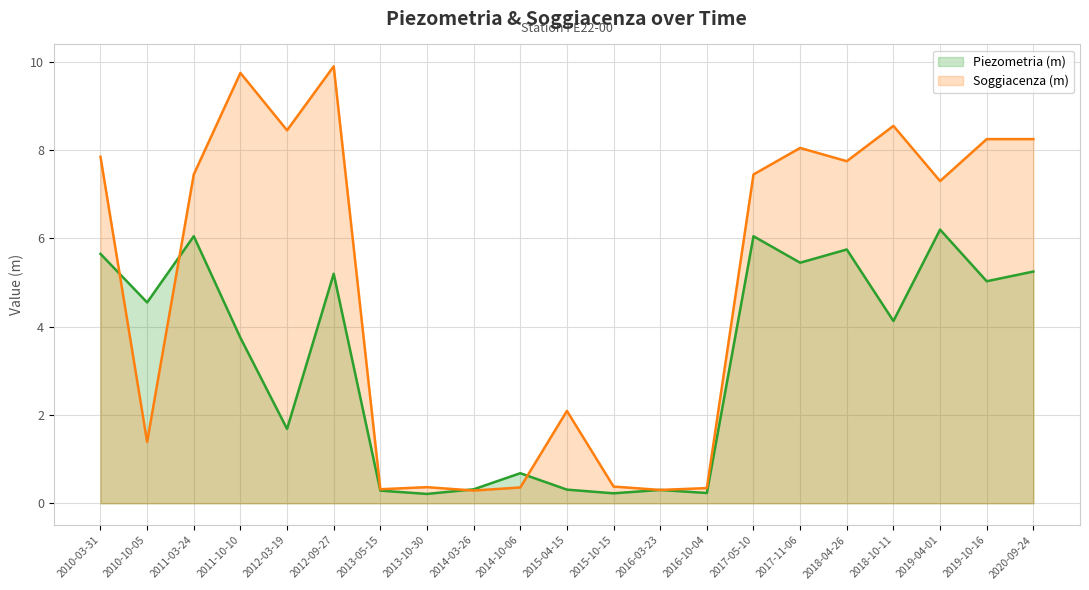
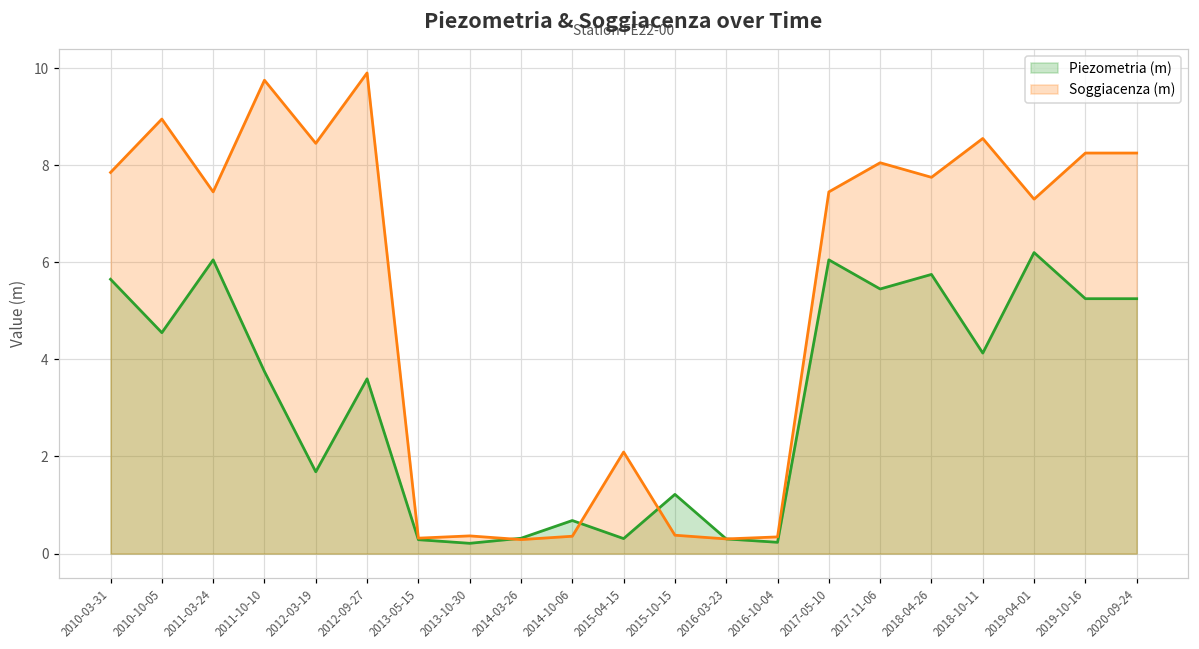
  {
    "Piezometria (m)": {
      "2010-03-31": 5.7,
      "2010-10-05": 4.6,
      "2011-03-24": 6.1,
      "2011-10-10": 3.8,
      "2012-03-19": 1.7,
-     "2012-09-27": 5.2,
+     "2012-09-27": 3.6,
      "2013-10-30": 0.2,
      "2014-10-06": 0.7,
      "2015-04-15": 0.3,
-     "2015-10-15": 0.2,
+     "2015-10-15": 1.2,
      "2016-10-04": 0.2,
      "2017-05-10": 6.1,
      "2017-11-06": 5.5,
      "2018-04-26": 5.8,
      "2018-10-11": 4.1,
      "2019-04-01": 6.2,
-     "2019-10-16": 5.0,
+     "2019-10-16": 5.3,
      "2020-09-24": 5.3
    },
    "Soggiacenza (m)": {
      "2010-03-31": 7.9,
-     "2010-10-05": 1.4,
+     "2010-10-05": 9.0,
      "2011-03-24": 7.5,
      "2011-10-10": 9.7,
      "2012-03-19": 8.4,
      "2012-09-27": 9.9,
      "2013-10-30": 0.4,
      "2014-10-06": 0.4,
      "2015-04-15": 2.1,
      "2015-10-15": 0.4,
      "2016-10-04": 0.3,
      "2017-05-10": 7.5,
      "2017-11-06": 8.1,
      "2018-04-26": 7.8,
      "2018-10-11": 8.6,
      "2019-04-01": 7.3,
      "2019-10-16": 8.3,
      "2020-09-24": 8.3
    }
  }
